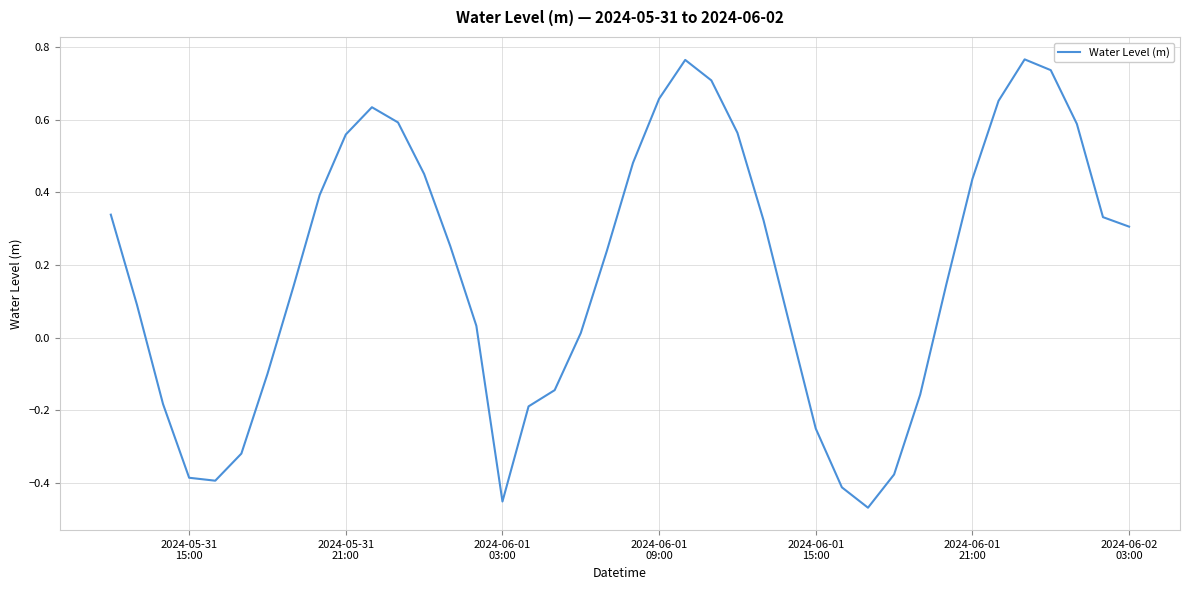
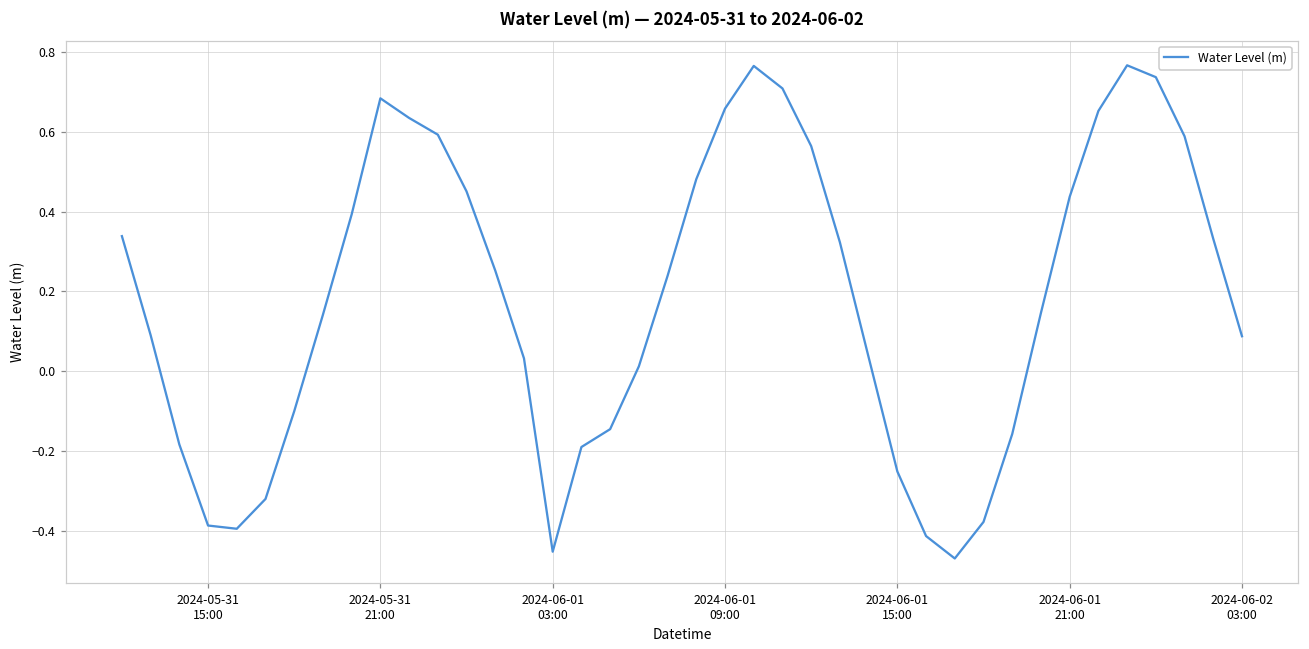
  {
    "2024-05-31 15:00": -0.39,
-   "2024-05-31 21:00": 0.56,
+   "2024-05-31 21:00": 0.68,
    "2024-06-01 03:00": -0.45,
    "2024-06-01 09:00": 0.66,
    "2024-06-01 15:00": -0.25,
    "2024-06-01 21:00": 0.44,
-   "2024-06-02 03:00": 0.31
+   "2024-06-02 03:00": 0.09
  }
